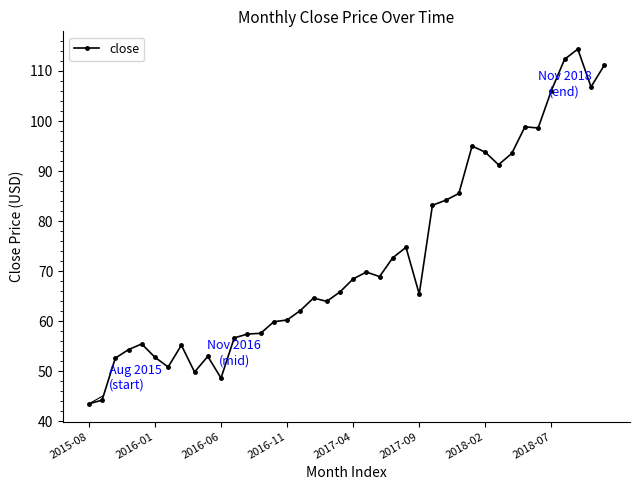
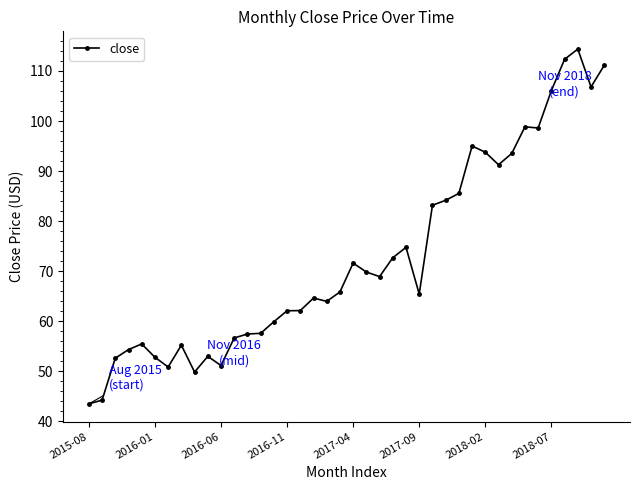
  {
    "2015-08": 44,
    "2016-01": 53,
-   "2016-06": 49,
-   "2016-11": 60,
-   "2017-04": 68,
+   "2016-06": 51,
+   "2016-11": 62,
+   "2017-04": 72,
    "2017-09": 65,
    "2018-02": 94
  }
